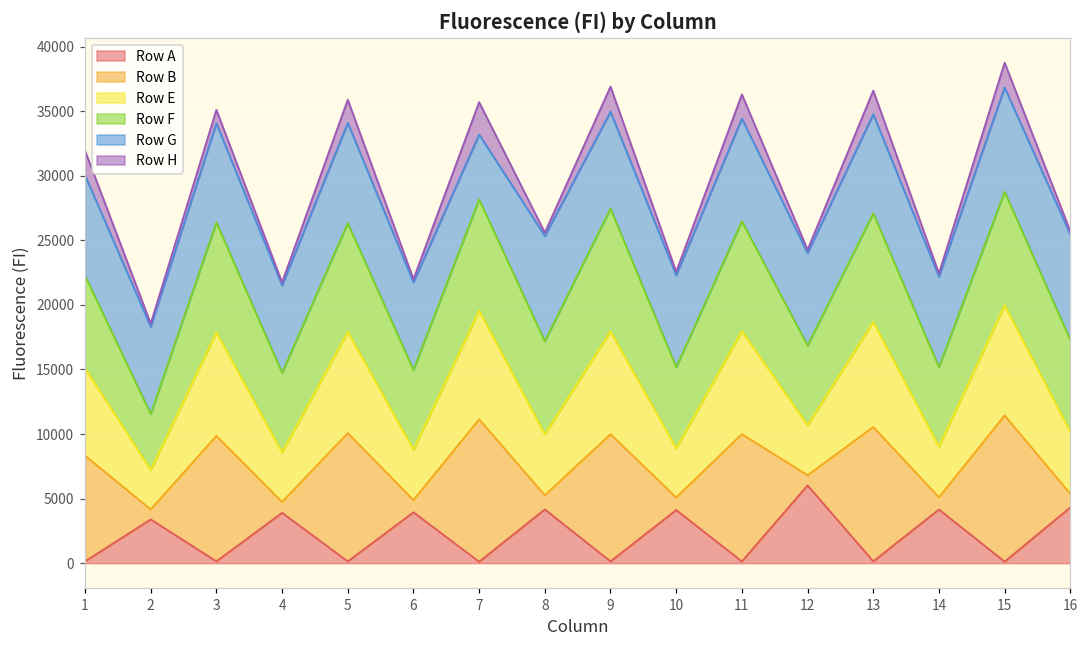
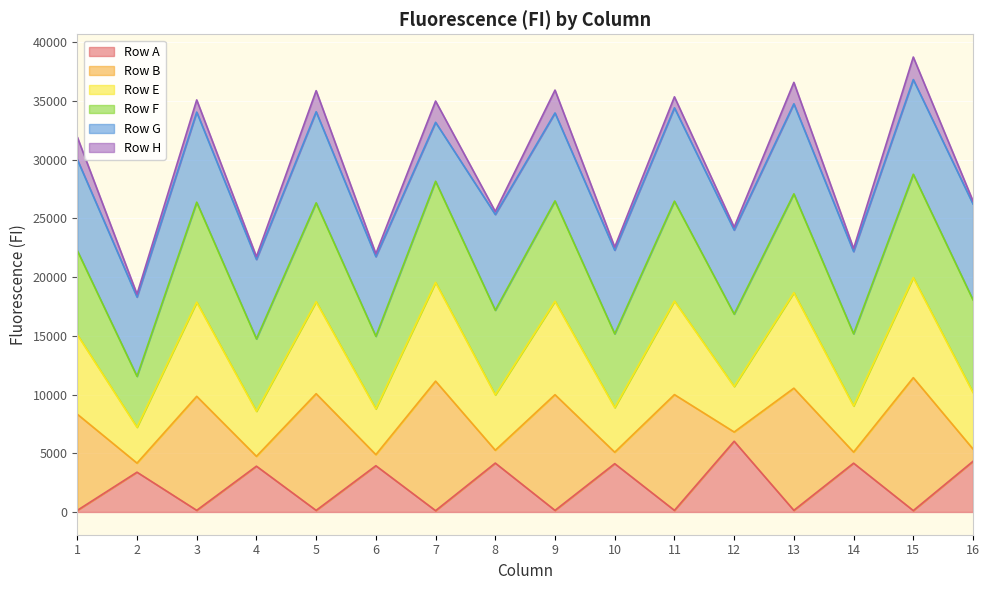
  {
    "Row A": {
      "1": 100,
      "2": 3400,
      "3": 100,
      "4": 3900,
      "5": 100,
      "6": 3900,
      "7": 100,
      "8": 4200,
      "9": 100,
      "10": 4100,
      "11": 100,
      "12": 6000,
      "13": 100,
      "14": 4200,
      "15": 100,
      "16": 4300
    },
    "Row F": {
      "1": 7200,
      "2": 4300,
      "3": 8500,
      "4": 6200,
      "5": 8400,
      "6": 6200,
      "7": 8600,
      "8": 7200,
-     "9": 9500,
+     "9": 8500,
      "10": 6300,
      "11": 8500,
      "12": 6200,
      "13": 8400,
      "14": 6100,
      "15": 8800,
-     "16": 7100
+     "16": 7900
    },
    "Row G": {
      "1": 7800,
      "2": 6800,
      "3": 7700,
      "4": 6800,
      "5": 7800,
      "6": 6800,
      "7": 5000,
      "8": 8200,
      "9": 7500,
      "10": 7100,
      "11": 8000,
      "12": 7200,
      "13": 7700,
      "14": 7000,
      "15": 8100,
      "16": 8200
    },
    "Row H": {
      "1": 1900,
      "2": 200,
      "3": 1000,
      "4": 200,
      "5": 1800,
      "6": 200,
-     "7": 2500,
+     "7": 1800,
      "8": 300,
      "9": 1900,
      "10": 300,
-     "11": 1900,
+     "11": 900,
      "12": 200,
      "13": 1800,
      "14": 300,
      "15": 1900,
      "16": 200
    }
  }
